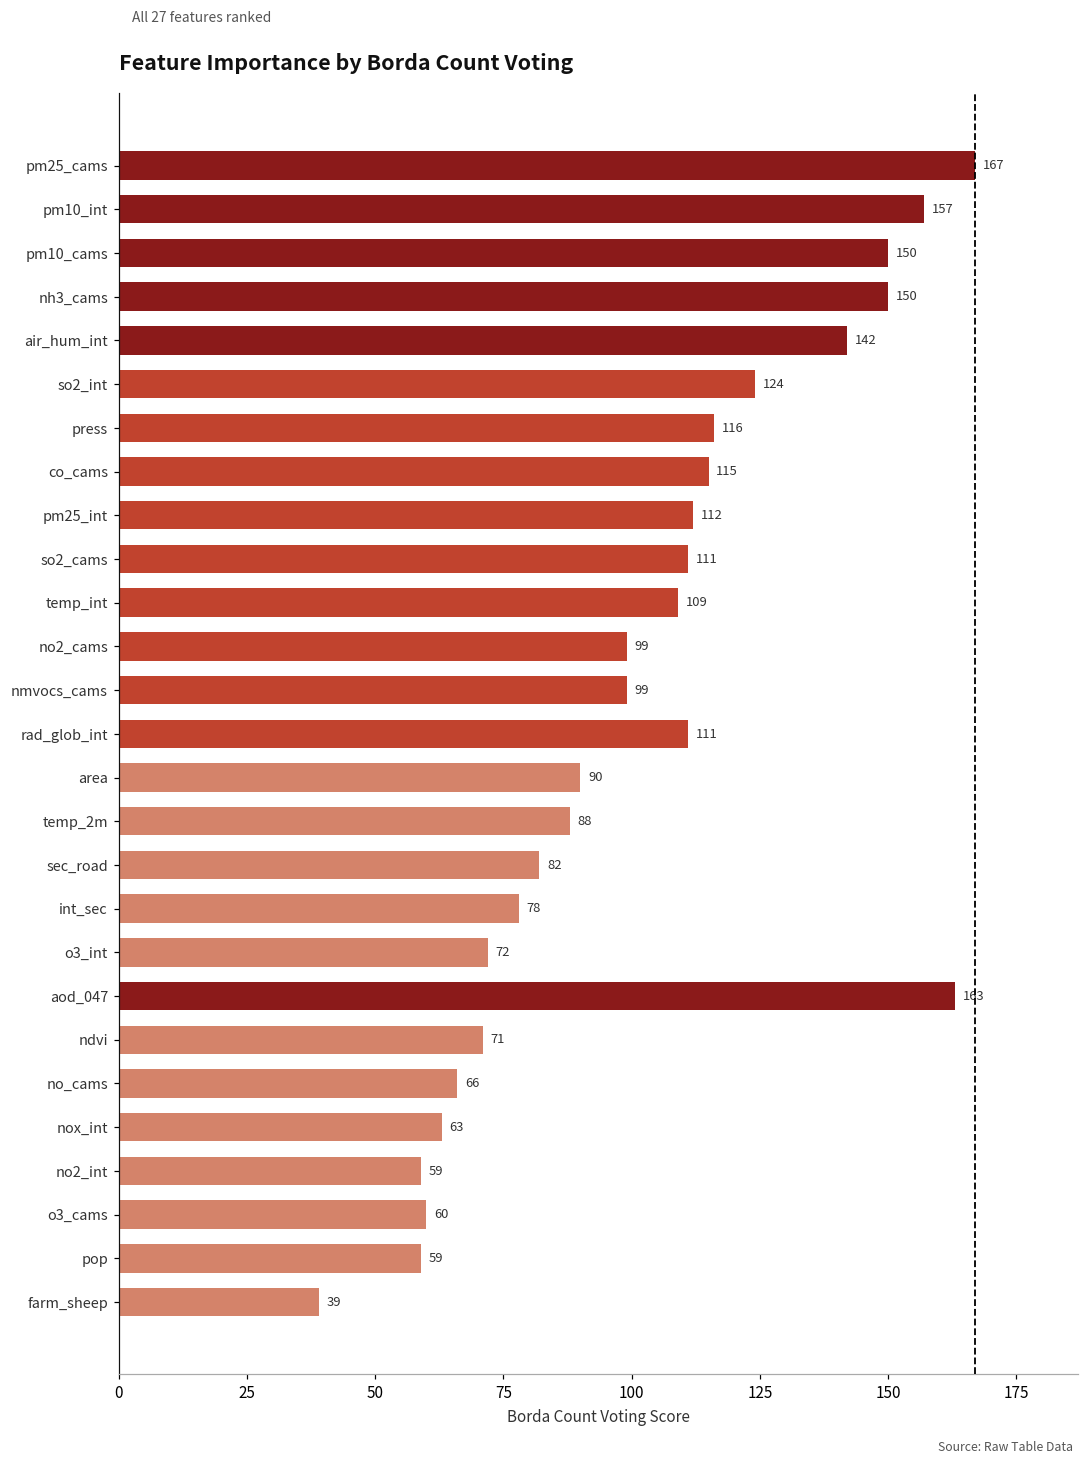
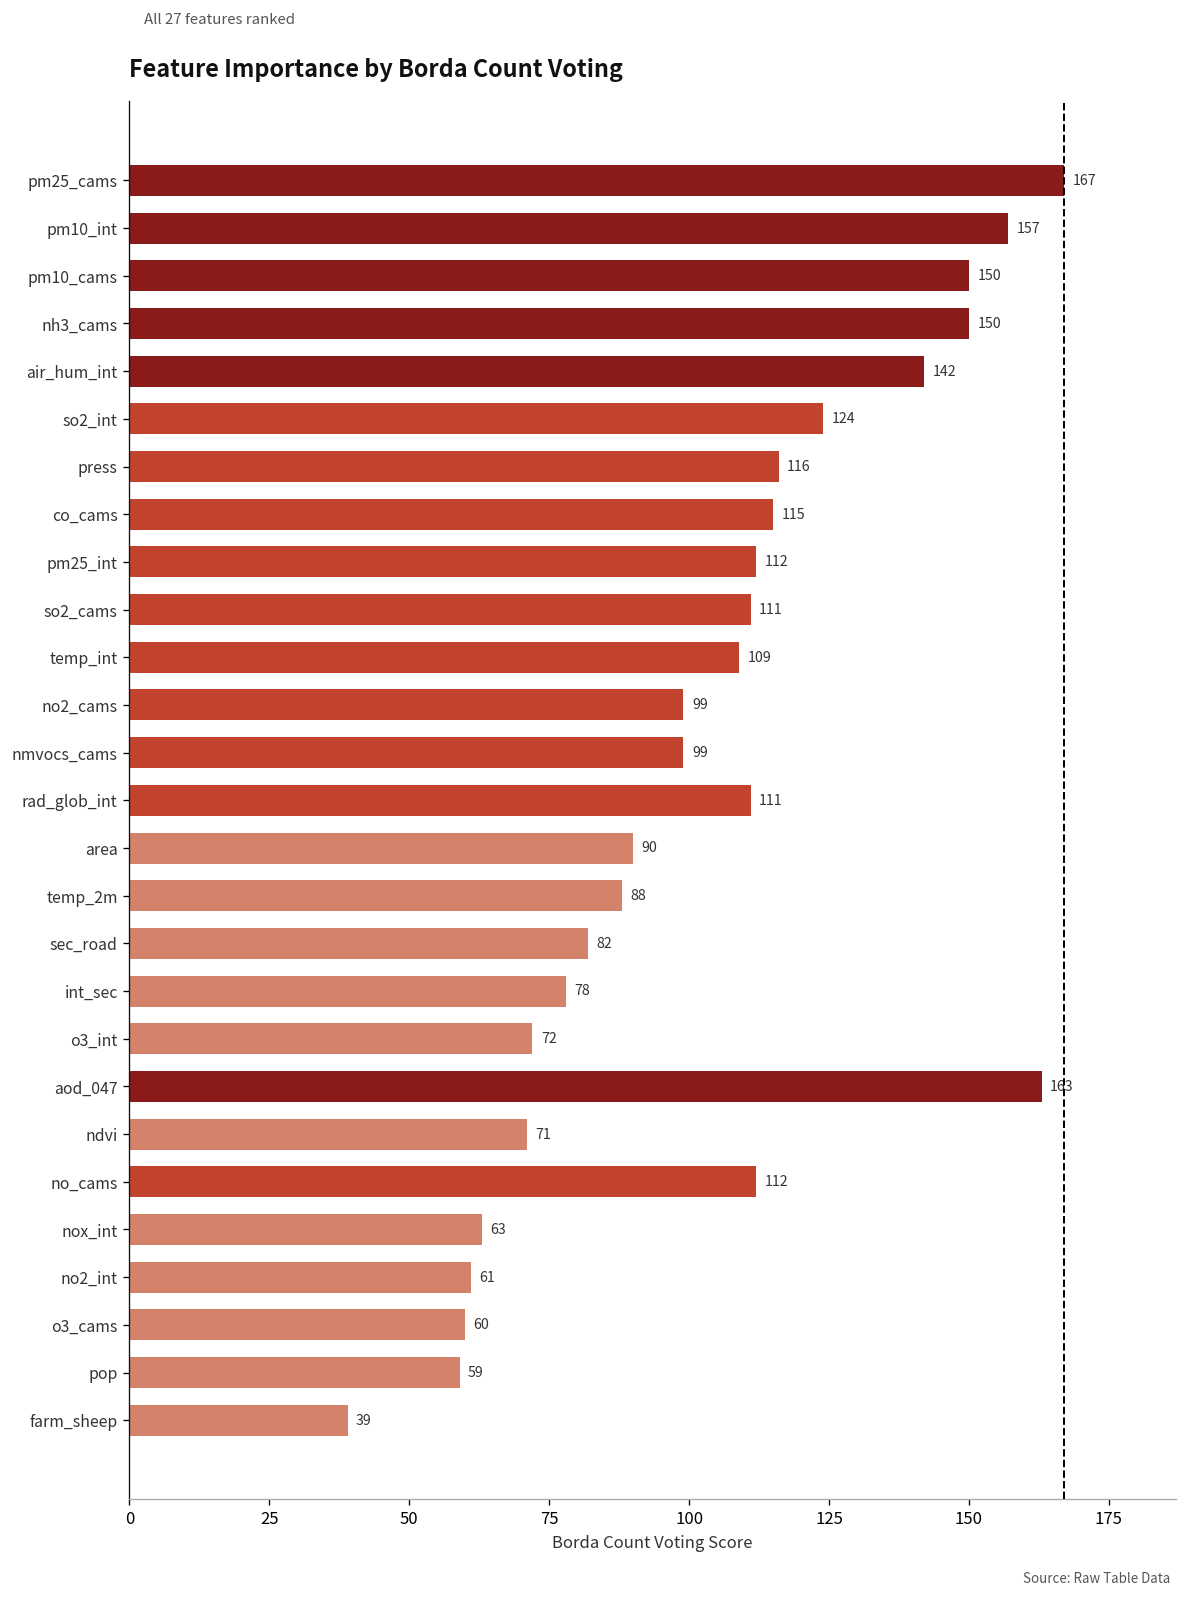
  {
    "pm25_cams": 167,
    "pm10_int": 157,
    "pm10_cams": 150,
    "nh3_cams": 150,
    "air_hum_int": 142,
    "so2_int": 124,
    "press": 116,
    "co_cams": 115,
    "pm25_int": 112,
    "so2_cams": 111,
    "temp_int": 109,
    "no2_cams": 99,
    "nmvocs_cams": 99,
    "rad_glob_int": 111,
    "area": 90,
    "temp_2m": 88,
    "sec_road": 82,
    "int_sec": 78,
    "o3_int": 72,
    "aod_047": 163,
    "ndvi": 71,
-   "no_cams": 66,
+   "no_cams": 112,
    "nox_int": 63,
-   "no2_int": 59,
+   "no2_int": 61,
    "o3_cams": 60,
    "pop": 59,
    "farm_sheep": 39
  }
